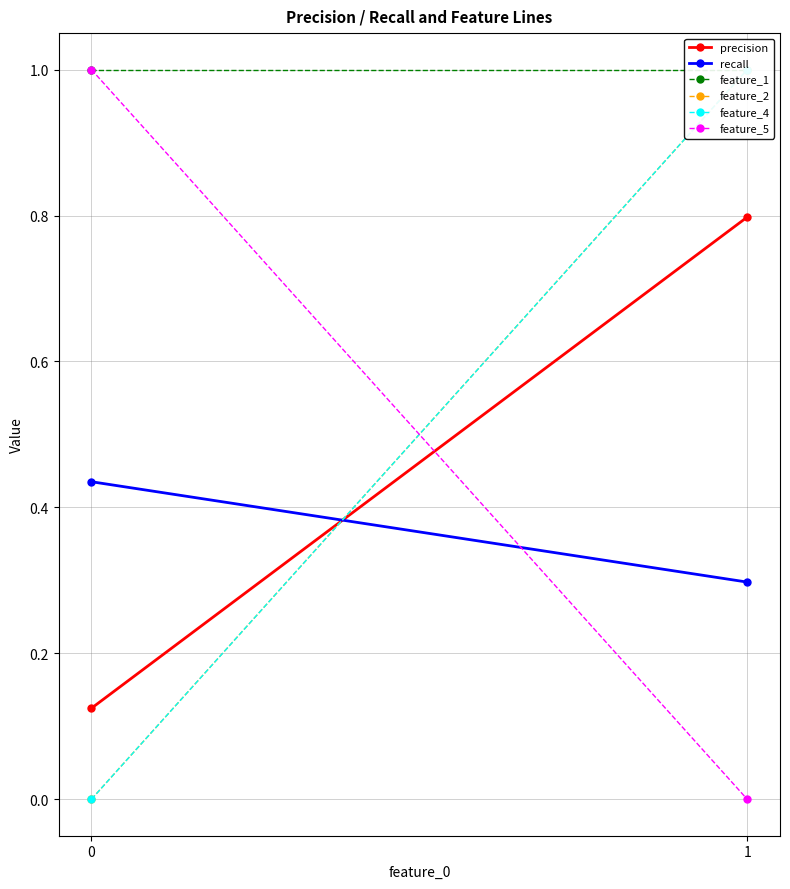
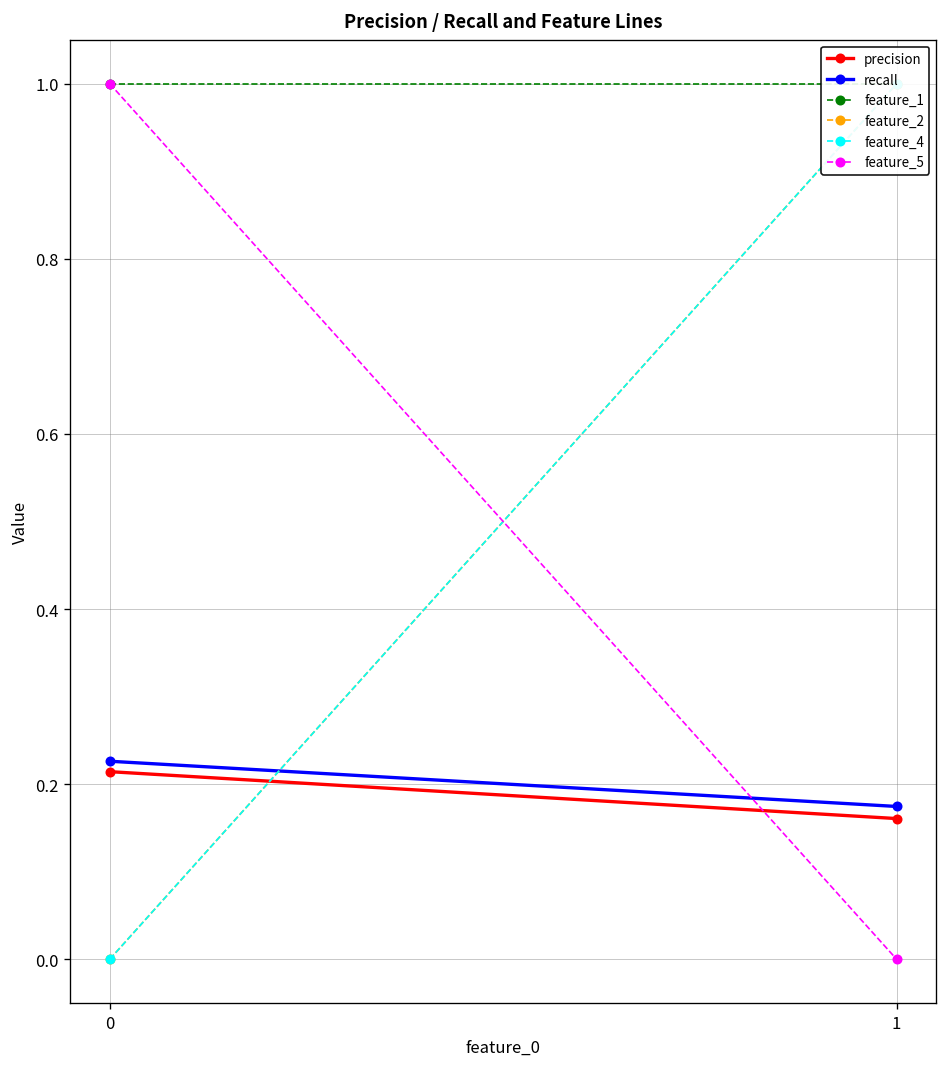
  {
    "precision": {
-     "0": 0.12,
-     "1": 0.80
+     "0": 0.21,
+     "1": 0.16
    },
    "recall": {
-     "0": 0.44,
-     "1": 0.30
+     "0": 0.23,
+     "1": 0.17
    },
    "feature_4": {
      "0": 0.00
    },
    "feature_5": {
      "1": 0.00
    }
  }
